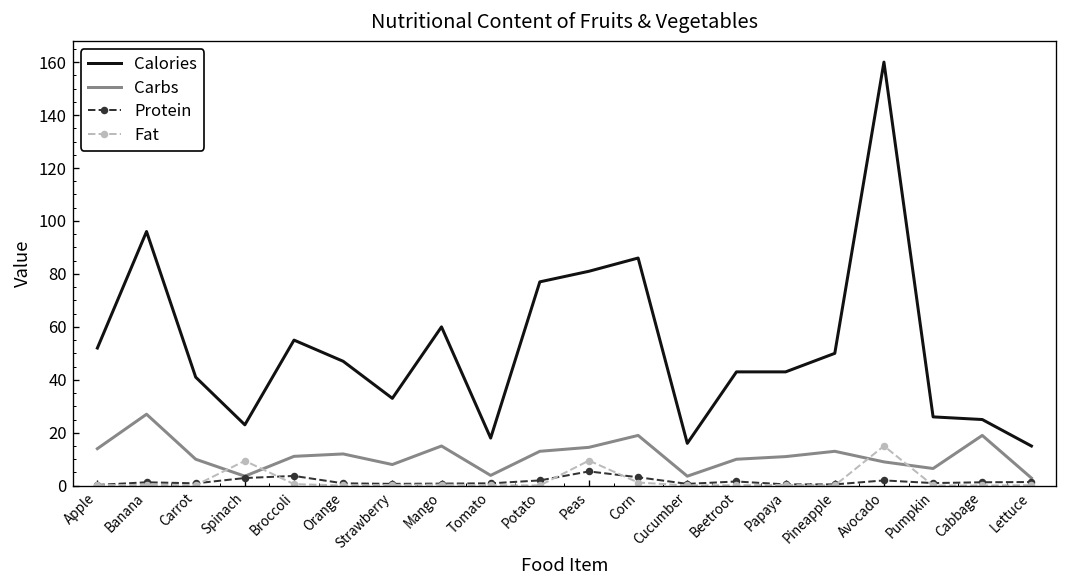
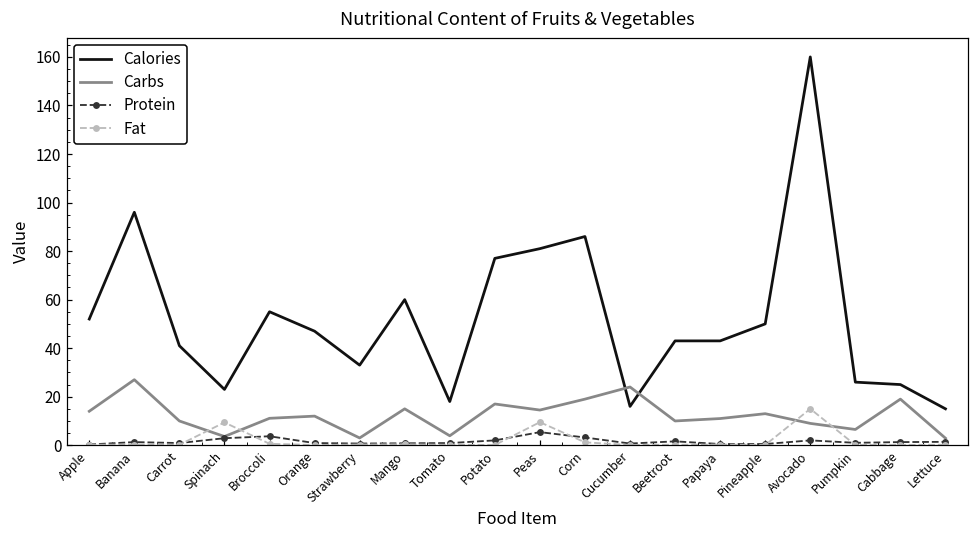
  {
    "Carbs": {
      "Apple": 14,
      "Banana": 27,
      "Carrot": 10,
      "Broccoli": 11,
      "Orange": 12,
-     "Strawberry": 8,
+     "Strawberry": 3,
      "Mango": 15,
      "Tomato": 4,
-     "Potato": 13,
+     "Potato": 17,
      "Peas": 15,
      "Corn": 19,
-     "Cucumber": 4,
+     "Cucumber": 24,
      "Beetroot": 10,
      "Papaya": 11,
      "Pineapple": 13,
      "Avocado": 9,
      "Pumpkin": 7,
      "Cabbage": 19,
      "Lettuce": 3
    },
    "Fat": {
      "Spinach": 9,
      "Broccoli": 1,
      "Potato": 0,
      "Peas": 10,
      "Corn": 1,
      "Beetroot": 0,
      "Avocado": 15,
      "Cabbage": 0,
      "Lettuce": 0
    }
  }
